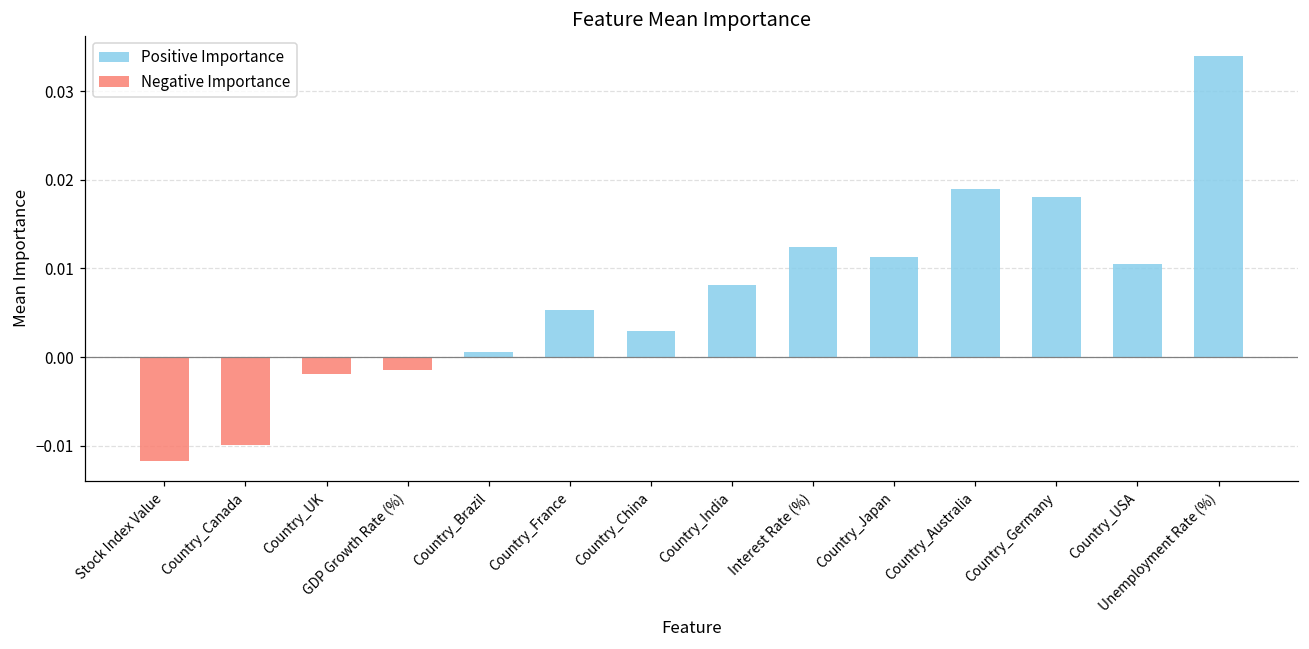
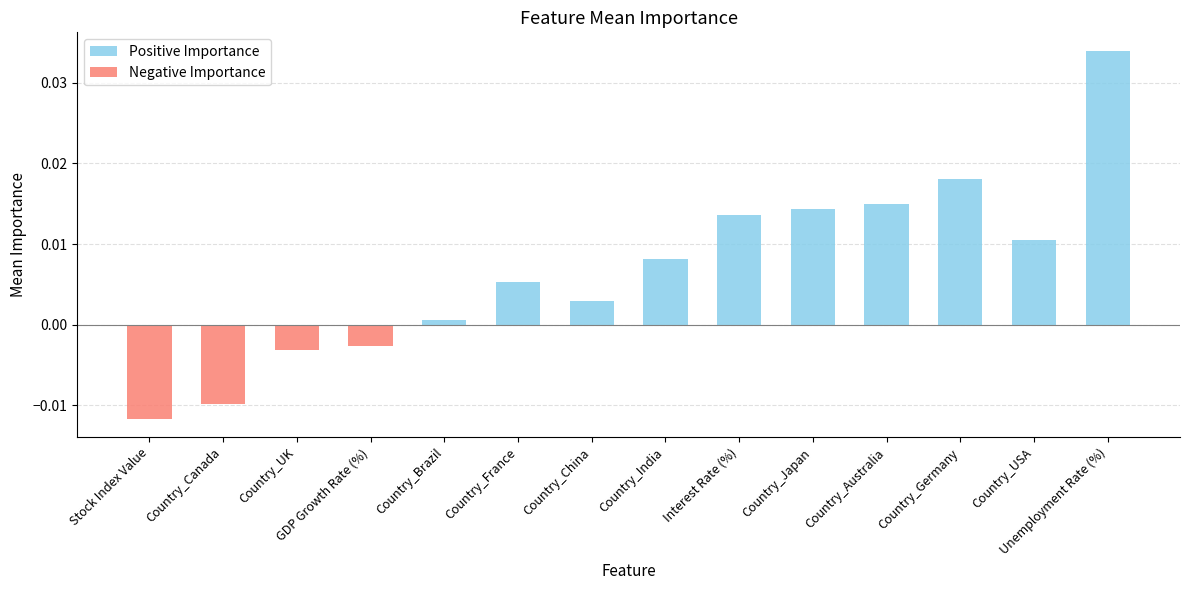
  {
    "Positive Importance": {
      "Country_Brazil": 0.001,
      "Country_France": 0.005,
      "Country_China": 0.003,
      "Country_India": 0.008,
-     "Interest Rate (%)": 0.012,
-     "Country_Japan": 0.011,
-     "Country_Australia": 0.019,
+     "Interest Rate (%)": 0.014,
+     "Country_Japan": 0.014,
+     "Country_Australia": 0.015,
      "Country_Germany": 0.018,
      "Country_USA": 0.011,
      "Unemployment Rate (%)": 0.034
    },
    "Negative Importance": {
      "Stock Index Value": -0.012,
      "Country_Canada": -0.010,
-     "Country_UK": -0.002,
-     "GDP Growth Rate (%)": -0.001
+     "Country_UK": -0.003,
+     "GDP Growth Rate (%)": -0.003
    }
  }
